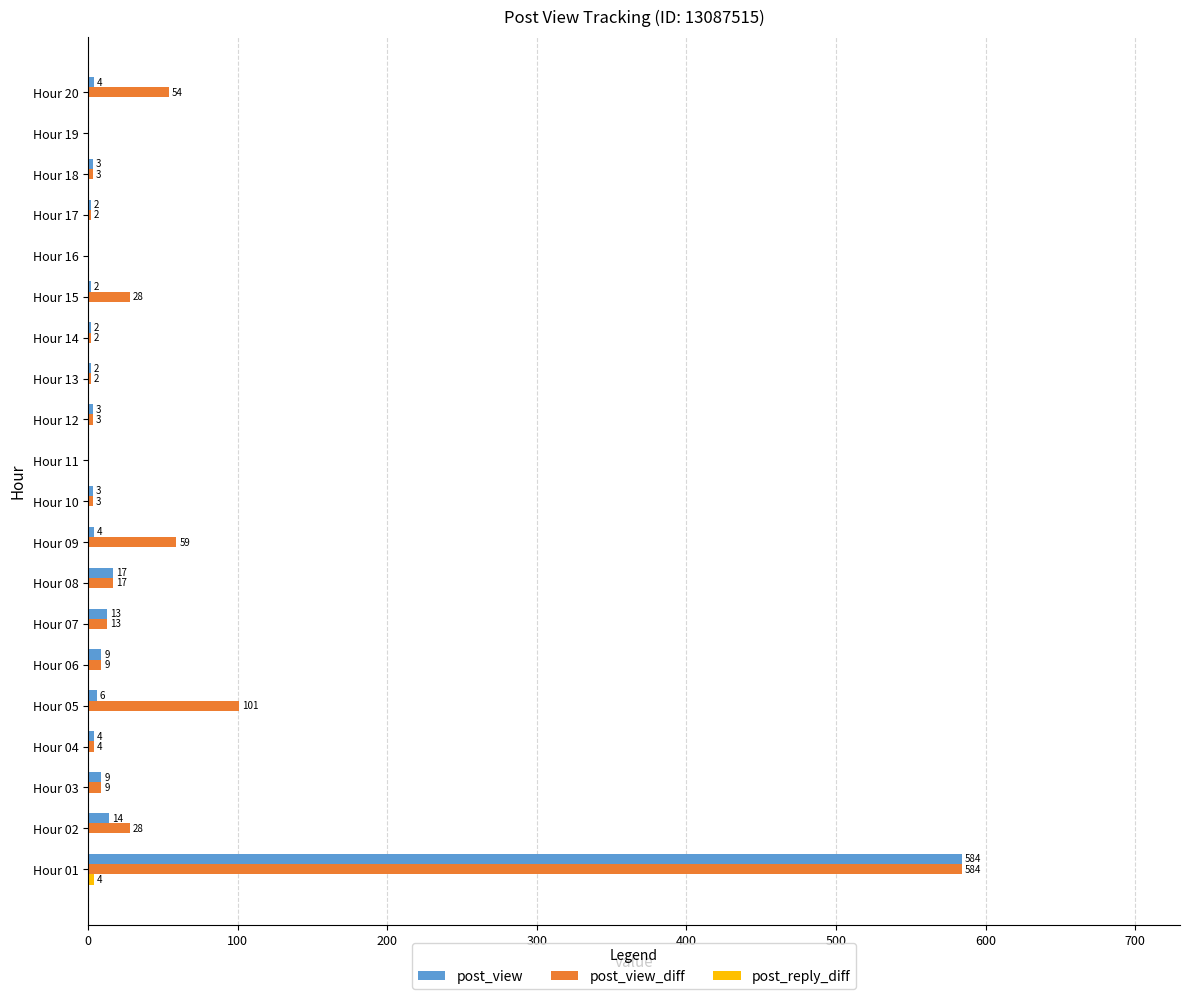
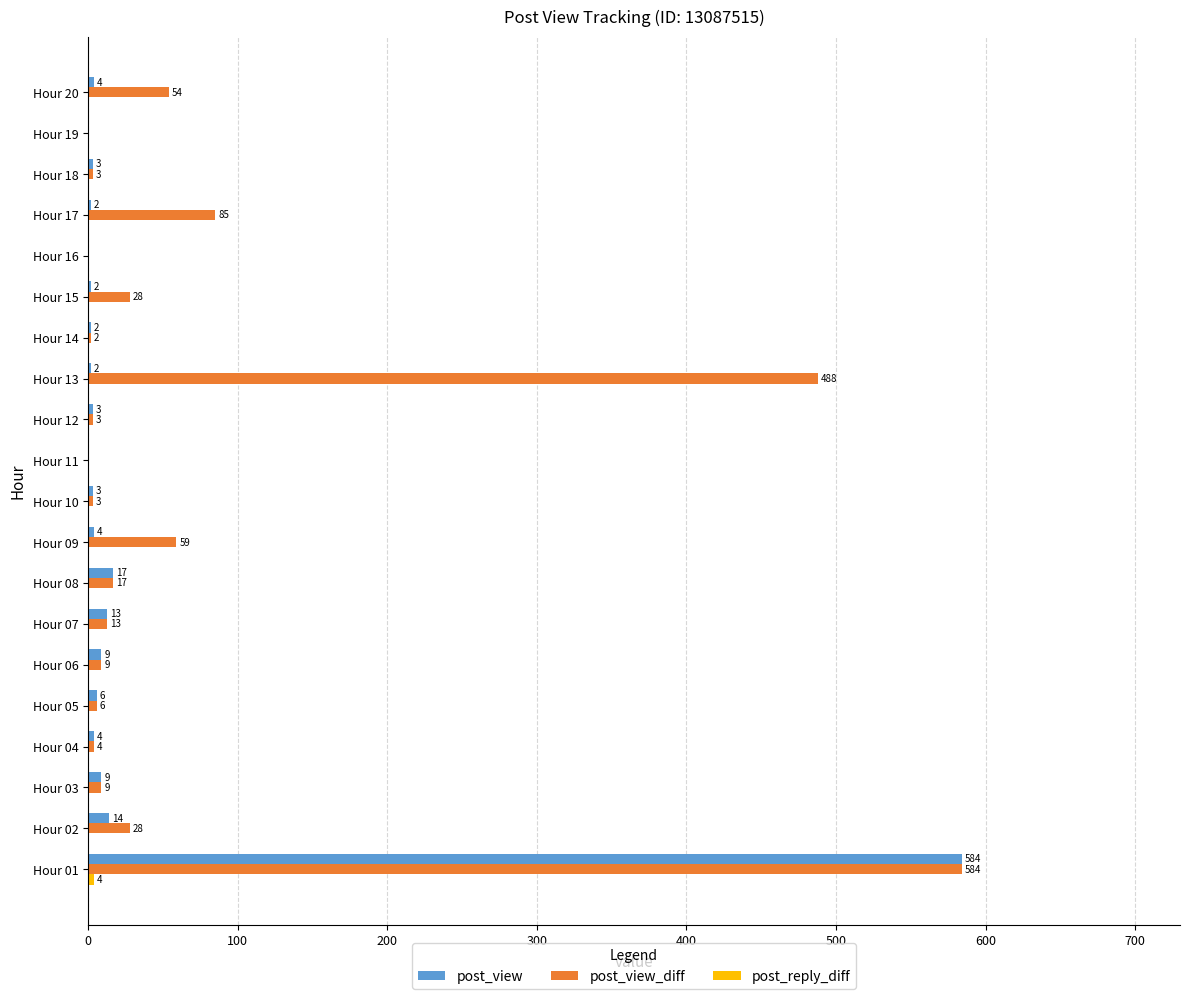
  {
    "post_view": {
      "Hour 20": 4,
      "Hour 18": 3,
      "Hour 17": 2,
      "Hour 15": 2,
      "Hour 14": 2,
      "Hour 13": 2,
      "Hour 12": 3,
      "Hour 10": 3,
      "Hour 09": 4,
      "Hour 08": 17,
      "Hour 07": 13,
      "Hour 06": 9,
      "Hour 05": 6,
      "Hour 04": 4,
      "Hour 03": 9,
      "Hour 02": 14,
      "Hour 01": 584
    },
    "post_view_diff": {
      "Hour 20": 54,
      "Hour 18": 3,
-     "Hour 17": 2,
+     "Hour 17": 85,
      "Hour 15": 28,
      "Hour 14": 2,
-     "Hour 13": 2,
+     "Hour 13": 488,
      "Hour 12": 3,
      "Hour 10": 3,
      "Hour 09": 59,
      "Hour 08": 17,
      "Hour 07": 13,
      "Hour 06": 9,
-     "Hour 05": 101,
+     "Hour 05": 6,
      "Hour 04": 4,
      "Hour 03": 9,
      "Hour 02": 28,
      "Hour 01": 584
    },
    "post_reply_diff": {
      "Hour 01": 4
    }
  }
